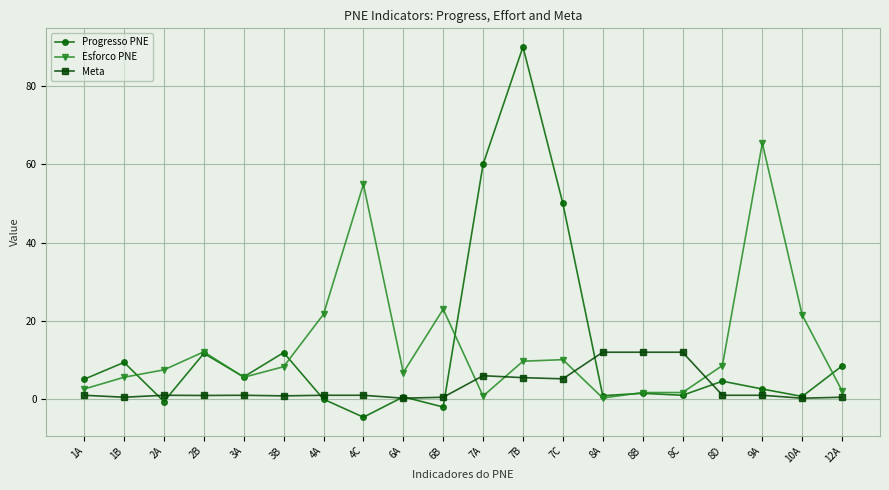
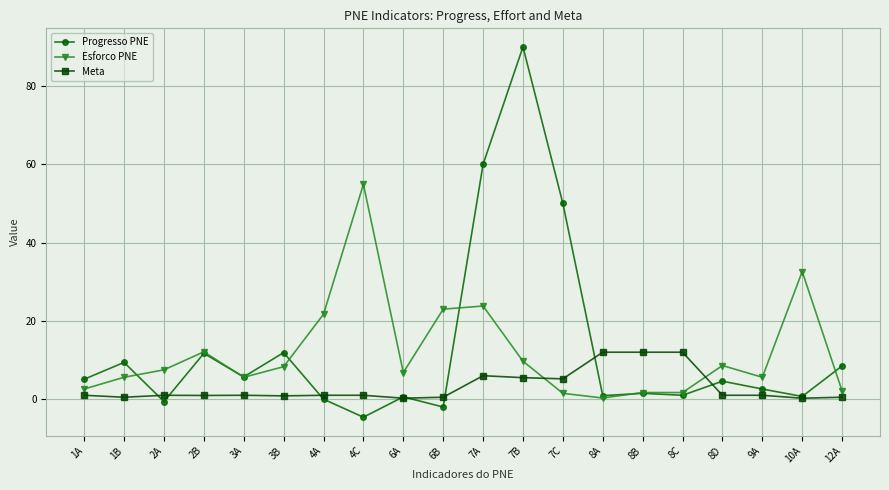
  {
    "Esforco PNE": {
      "1A": 3,
      "1B": 6,
      "2A": 8,
      "3B": 8,
      "4A": 22,
      "4C": 55,
      "6A": 7,
      "6B": 23,
-     "7A": 1,
+     "7A": 24,
      "7B": 10,
-     "7C": 10,
+     "7C": 2,
      "8C": 2,
      "8D": 9,
-     "9A": 65,
-     "10A": 22,
+     "9A": 6,
+     "10A": 33,
      "12A": 2
    }
  }
